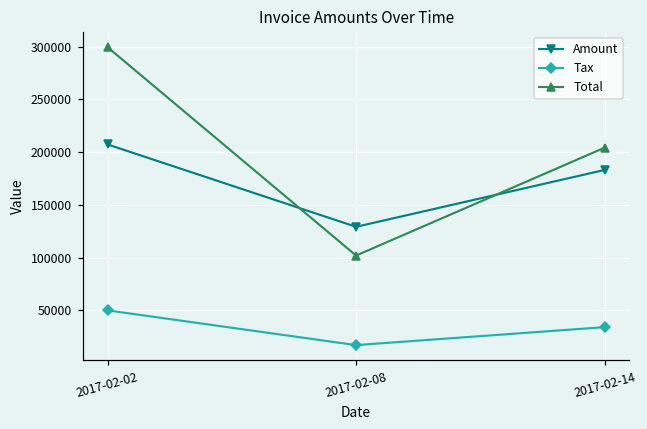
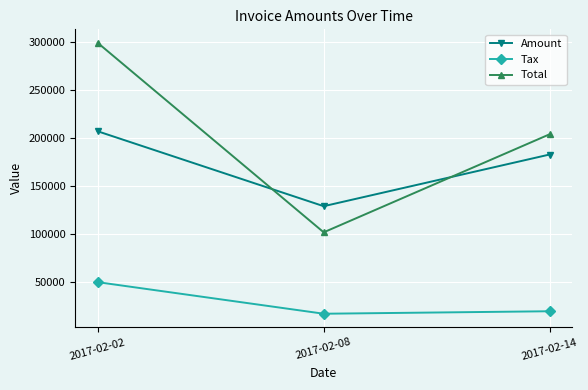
  {
    "Amount": {
      "2017-02-02": 210000,
      "2017-02-08": 130000,
      "2017-02-14": 180000
    },
    "Tax": {
      "2017-02-02": 50000,
      "2017-02-08": 20000,
-     "2017-02-14": 30000
+     "2017-02-14": 20000
    },
    "Total": {
      "2017-02-02": 300000,
      "2017-02-08": 100000,
      "2017-02-14": 200000
    }
  }
